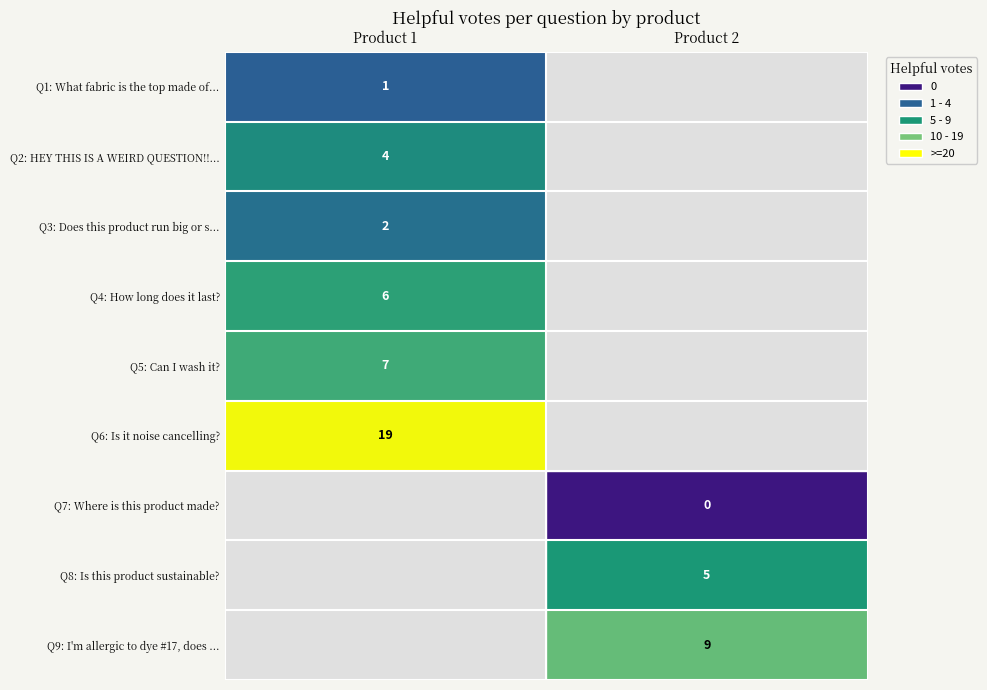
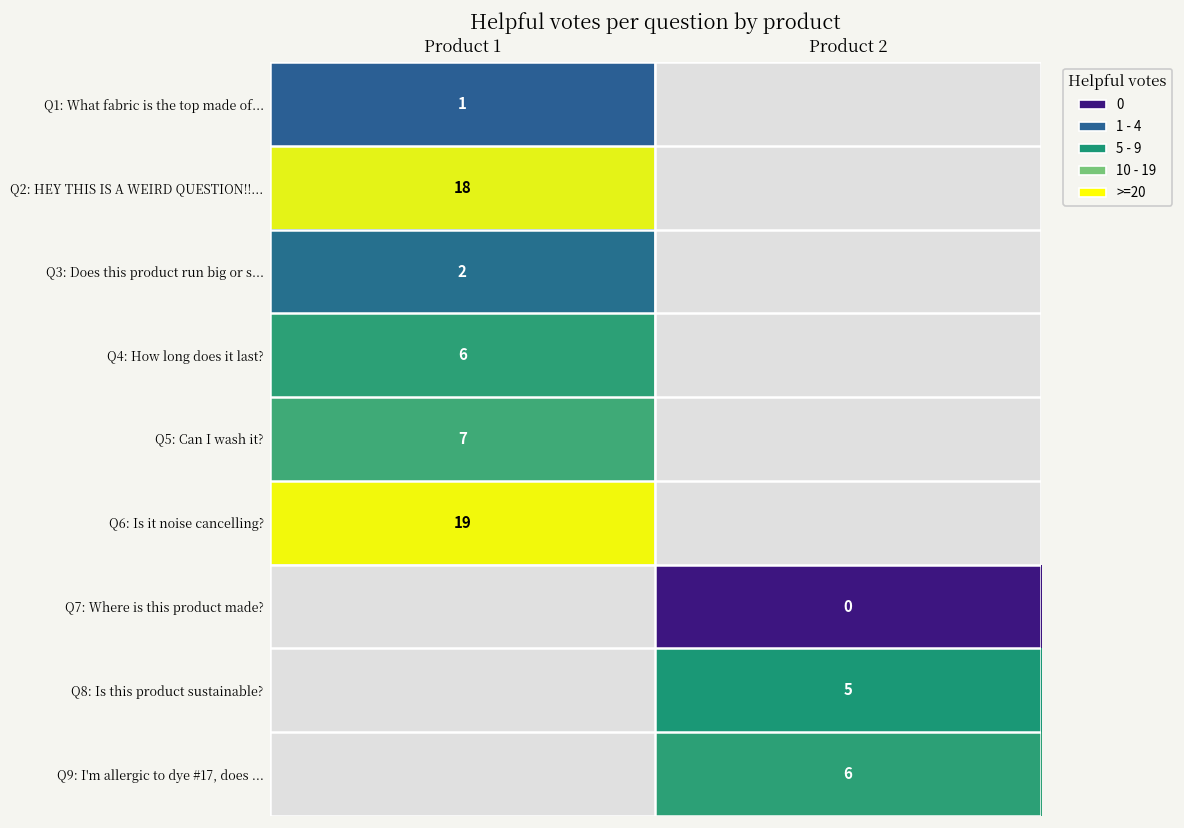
  {
    "Q1: What fabric is the top made of...": {
      "Product 1": 1
    },
    "Q2: HEY THIS IS A WEIRD QUESTION!!...": {
-     "Product 1": 4
+     "Product 1": 18
    },
    "Q3: Does this product run big or s...": {
      "Product 1": 2
    },
    "Q4: How long does it last?": {
      "Product 1": 6
    },
    "Q5: Can I wash it?": {
      "Product 1": 7
    },
    "Q6: Is it noise cancelling?": {
      "Product 1": 19
    },
    "Q7: Where is this product made?": {
      "Product 2": 0
    },
    "Q8: Is this product sustainable?": {
      "Product 2": 5
    },
    "Q9: I'm allergic to dye #17, does ...": {
-     "Product 2": 9
+     "Product 2": 6
    }
  }
